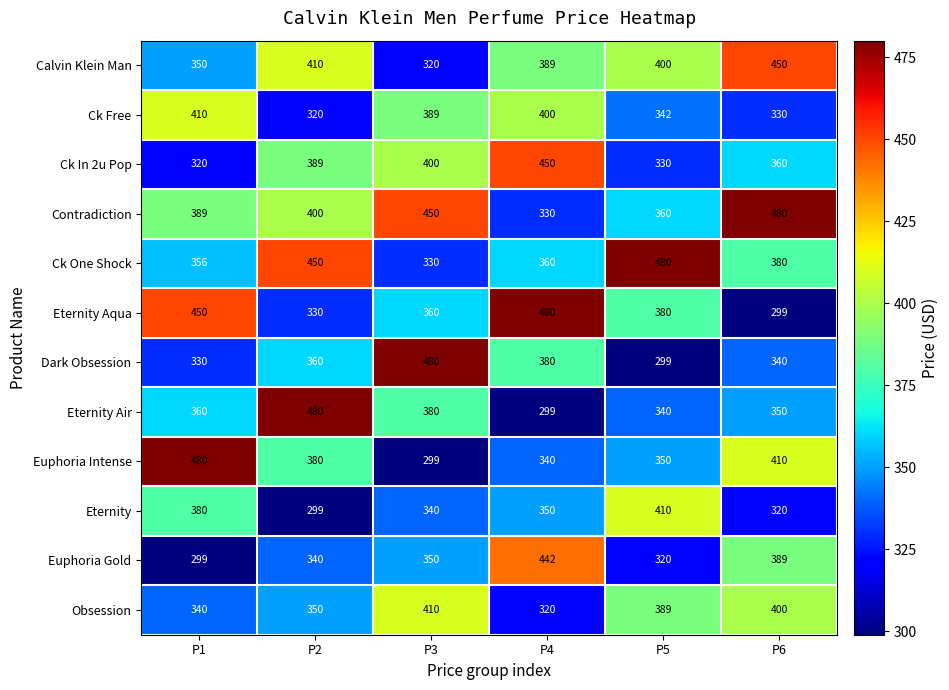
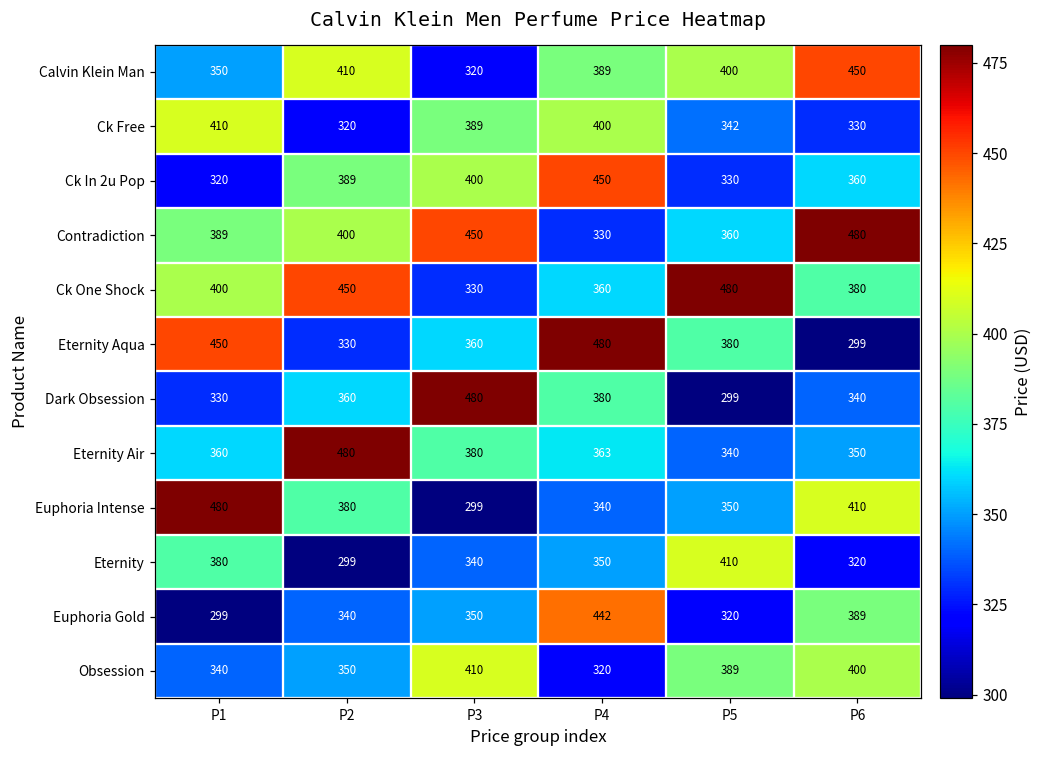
  {
    "Calvin Klein Man": {
      "P1": 350,
      "P2": 410,
      "P3": 320,
      "P4": 389,
      "P5": 400,
      "P6": 450
    },
    "Ck Free": {
      "P1": 410,
      "P2": 320,
      "P3": 389,
      "P4": 400,
      "P5": 342,
      "P6": 330
    },
    "Ck In 2u Pop": {
      "P1": 320,
      "P2": 389,
      "P3": 400,
      "P4": 450,
      "P5": 330,
      "P6": 360
    },
    "Contradiction": {
      "P1": 389,
      "P2": 400,
      "P3": 450,
      "P4": 330,
      "P5": 360,
      "P6": 480
    },
    "Ck One Shock": {
-     "P1": 356,
+     "P1": 400,
      "P2": 450,
      "P3": 330,
      "P4": 360,
      "P5": 480,
      "P6": 380
    },
    "Eternity Aqua": {
      "P1": 450,
      "P2": 330,
      "P3": 360,
      "P4": 480,
      "P5": 380,
      "P6": 299
    },
    "Dark Obsession": {
      "P1": 330,
      "P2": 360,
      "P3": 480,
      "P4": 380,
      "P5": 299,
      "P6": 340
    },
    "Eternity Air": {
      "P1": 360,
      "P2": 480,
      "P3": 380,
-     "P4": 299,
+     "P4": 363,
      "P5": 340,
      "P6": 350
    },
    "Euphoria Intense": {
      "P1": 480,
      "P2": 380,
      "P3": 299,
      "P4": 340,
      "P5": 350,
      "P6": 410
    },
    "Eternity": {
      "P1": 380,
      "P2": 299,
      "P3": 340,
      "P4": 350,
      "P5": 410,
      "P6": 320
    },
    "Euphoria Gold": {
      "P1": 299,
      "P2": 340,
      "P3": 350,
      "P4": 442,
      "P5": 320,
      "P6": 389
    },
    "Obsession": {
      "P1": 340,
      "P2": 350,
      "P3": 410,
      "P4": 320,
      "P5": 389,
      "P6": 400
    }
  }
